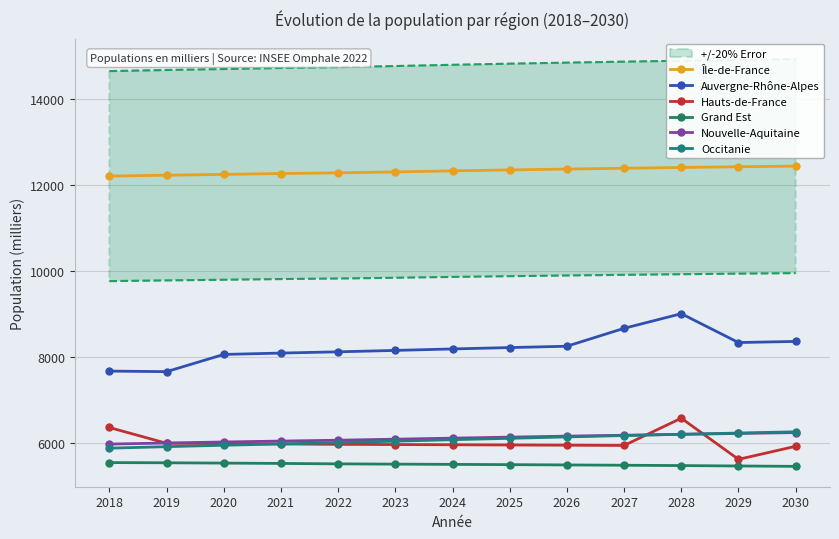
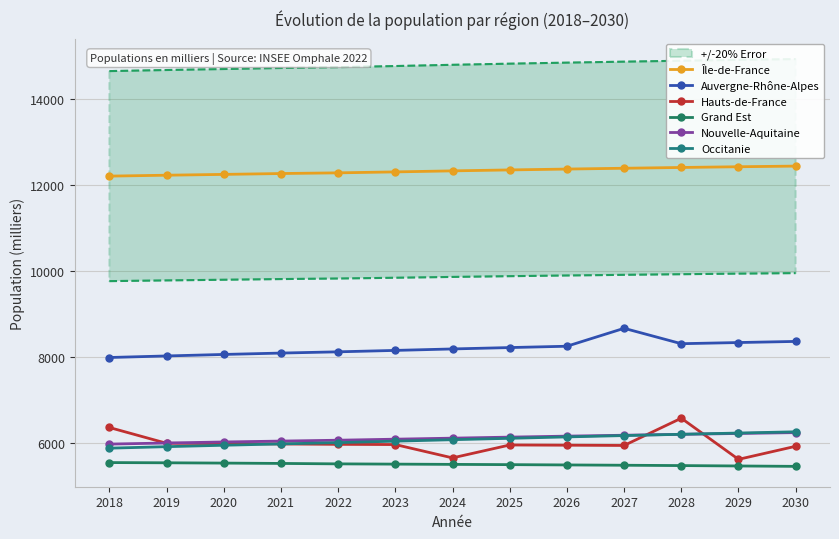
  {
    "Île-de-France": {
      "2018": 12200,
      "2019": 12200,
      "2020": 12300,
      "2021": 12300,
      "2022": 12300,
      "2023": 12300,
      "2024": 12300,
      "2025": 12400,
      "2026": 12400,
      "2027": 12400,
      "2028": 12400,
      "2029": 12400,
      "2030": 12400
    },
    "Auvergne-Rhône-Alpes": {
-     "2018": 7700,
-     "2019": 7700,
+     "2018": 8000,
+     "2019": 8000,
      "2020": 8100,
      "2021": 8100,
      "2022": 8100,
      "2023": 8200,
      "2024": 8200,
      "2025": 8200,
      "2026": 8300,
      "2027": 8700,
-     "2028": 9000,
+     "2028": 8300,
      "2029": 8300,
      "2030": 8400
    },
    "Hauts-de-France": {
      "2018": 6400,
      "2023": 6000,
-     "2024": 6000,
+     "2024": 5700,
      "2025": 6000,
      "2026": 6000,
      "2027": 5900,
      "2028": 6600,
      "2029": 5600,
      "2030": 5900
    },
    "Nouvelle-Aquitaine": {
      "2018": 6000,
      "2021": 6100
    }
  }
